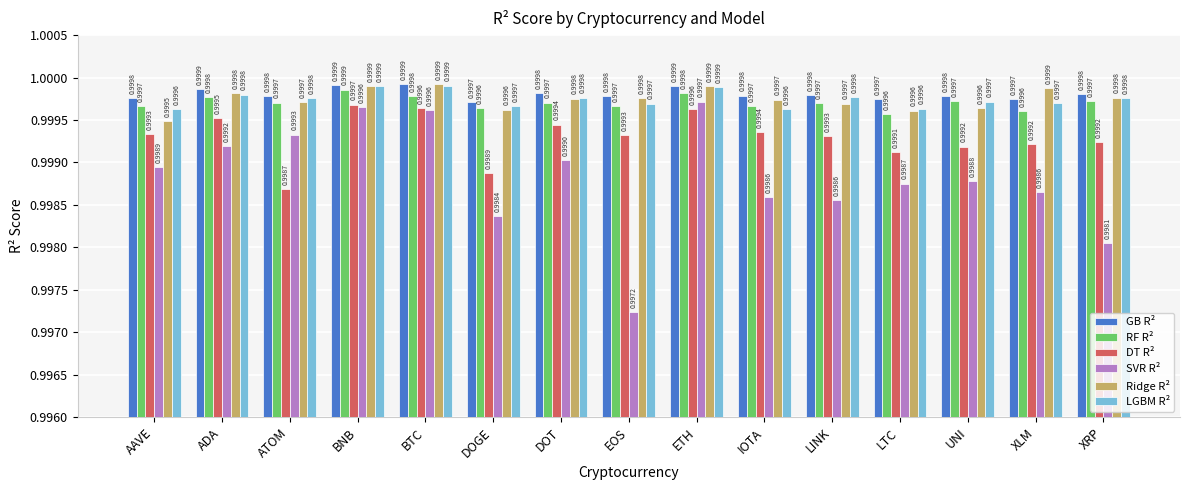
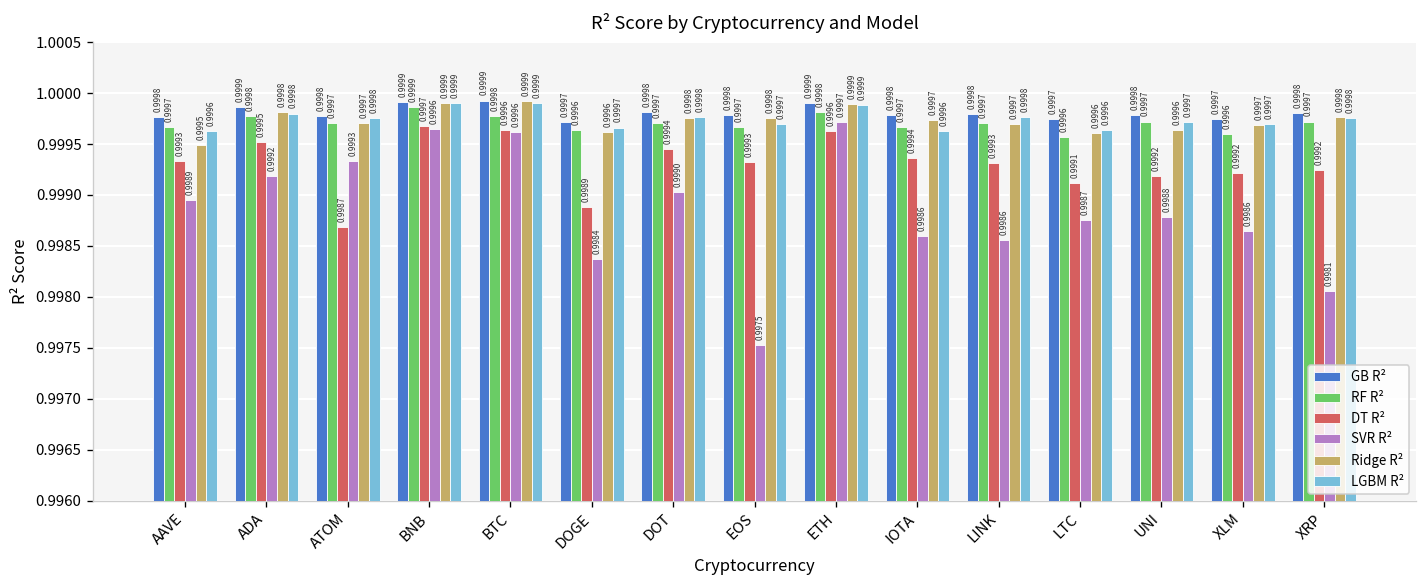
  {
    "GB R²": {
      "AAVE": 0.9998,
      "ADA": 0.9999,
      "ATOM": 0.9998,
      "BNB": 0.9999,
      "BTC": 0.9999,
      "DOGE": 0.9997,
      "DOT": 0.9998,
      "EOS": 0.9998,
      "ETH": 0.9999,
      "IOTA": 0.9998,
      "LINK": 0.9998,
      "LTC": 0.9997,
      "UNI": 0.9998,
      "XLM": 0.9997,
      "XRP": 0.9998
    },
    "RF R²": {
      "AAVE": 0.9997,
      "ADA": 0.9998,
      "ATOM": 0.9997,
      "BNB": 0.9999,
      "BTC": 0.9998,
      "DOGE": 0.9996,
      "DOT": 0.9997,
      "EOS": 0.9997,
      "ETH": 0.9998,
      "IOTA": 0.9997,
      "LINK": 0.9997,
      "LTC": 0.9996,
      "UNI": 0.9997,
      "XLM": 0.9996,
      "XRP": 0.9997
    },
    "DT R²": {
      "AAVE": 0.9993,
      "ADA": 0.9995,
      "ATOM": 0.9987,
      "BNB": 0.9997,
      "BTC": 0.9996,
      "DOGE": 0.9989,
      "DOT": 0.9994,
      "EOS": 0.9993,
      "ETH": 0.9996,
      "IOTA": 0.9994,
      "LINK": 0.9993,
      "LTC": 0.9991,
      "UNI": 0.9992,
      "XLM": 0.9992,
      "XRP": 0.9992
    },
    "SVR R²": {
      "AAVE": 0.9989,
      "ADA": 0.9992,
      "ATOM": 0.9993,
      "BNB": 0.9996,
      "BTC": 0.9996,
      "DOGE": 0.9984,
      "DOT": 0.9990,
-     "EOS": 0.9972,
+     "EOS": 0.9975,
      "ETH": 0.9997,
      "IOTA": 0.9986,
      "LINK": 0.9986,
      "LTC": 0.9987,
      "UNI": 0.9988,
      "XLM": 0.9986,
      "XRP": 0.9981
    },
    "Ridge R²": {
      "AAVE": 0.9995,
      "ADA": 0.9998,
      "ATOM": 0.9997,
      "BNB": 0.9999,
      "BTC": 0.9999,
      "DOGE": 0.9996,
      "DOT": 0.9998,
      "EOS": 0.9998,
      "ETH": 0.9999,
      "IOTA": 0.9997,
      "LINK": 0.9997,
      "LTC": 0.9996,
      "UNI": 0.9996,
-     "XLM": 0.9999,
+     "XLM": 0.9997,
      "XRP": 0.9998
    },
    "LGBM R²": {
      "AAVE": 0.9996,
      "ADA": 0.9998,
      "ATOM": 0.9998,
      "BNB": 0.9999,
      "BTC": 0.9999,
      "DOGE": 0.9997,
      "DOT": 0.9998,
      "EOS": 0.9997,
      "ETH": 0.9999,
      "IOTA": 0.9996,
      "LINK": 0.9998,
      "LTC": 0.9996,
      "UNI": 0.9997,
      "XLM": 0.9997,
      "XRP": 0.9998
    }
  }
